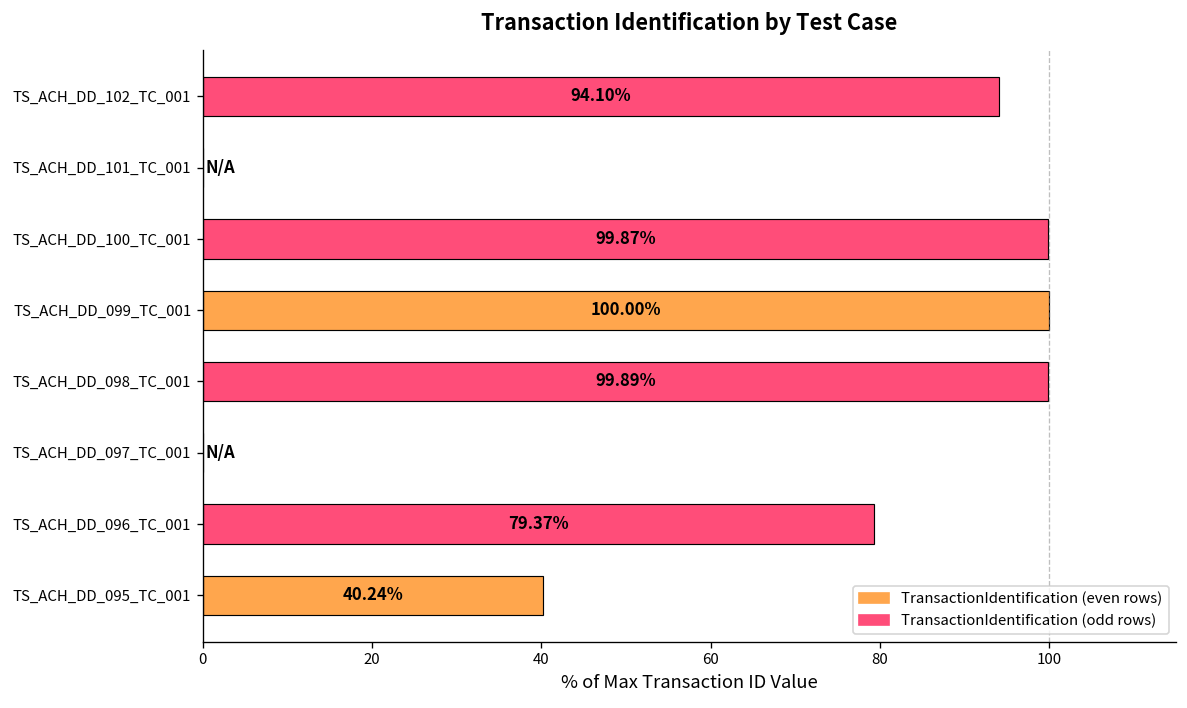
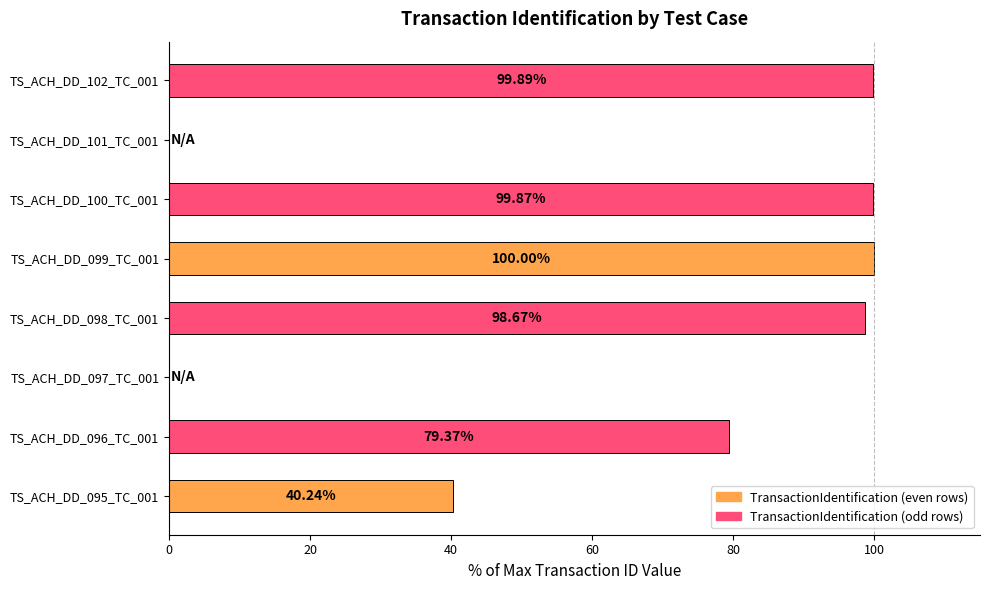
  {
-   "TS_ACH_DD_102_TC_001": "94.10%",
+   "TS_ACH_DD_102_TC_001": "99.89%",
    "TS_ACH_DD_100_TC_001": "99.87%",
    "TS_ACH_DD_099_TC_001": "100.00%",
-   "TS_ACH_DD_098_TC_001": "99.89%",
+   "TS_ACH_DD_098_TC_001": "98.67%",
    "TS_ACH_DD_096_TC_001": "79.37%",
    "TS_ACH_DD_095_TC_001": "40.24%"
  }
